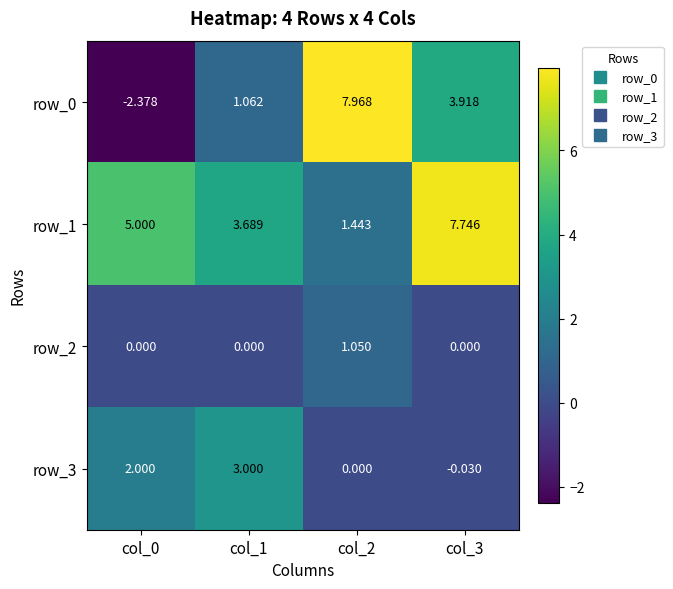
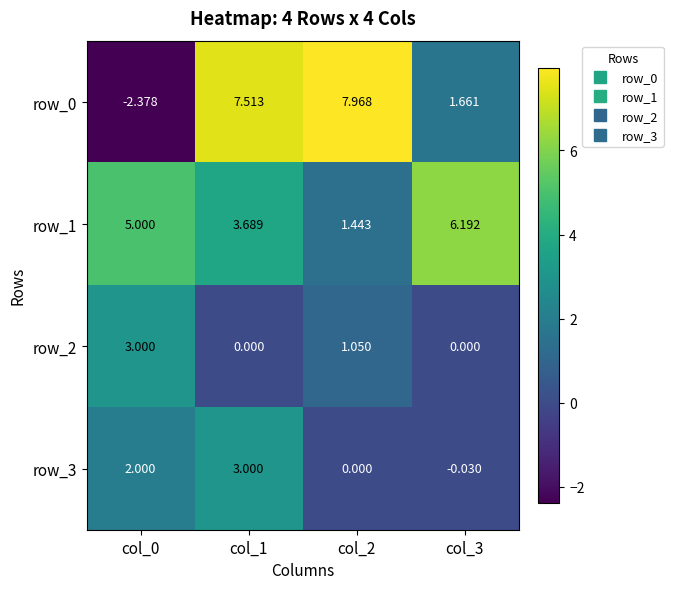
  {
    "row_0": {
      "col_0": -2.378,
-     "col_1": 1.062,
+     "col_1": 7.513,
      "col_2": 7.968,
-     "col_3": 3.918
+     "col_3": 1.661
    },
    "row_1": {
      "col_0": 5.000,
      "col_1": 3.689,
      "col_2": 1.443,
-     "col_3": 7.746
+     "col_3": 6.192
    },
    "row_2": {
-     "col_0": 0.000,
+     "col_0": 3.000,
      "col_1": 0.000,
      "col_2": 1.050,
      "col_3": 0.000
    },
    "row_3": {
      "col_0": 2.000,
      "col_1": 3.000,
      "col_2": 0.000,
      "col_3": -0.030
    }
  }
